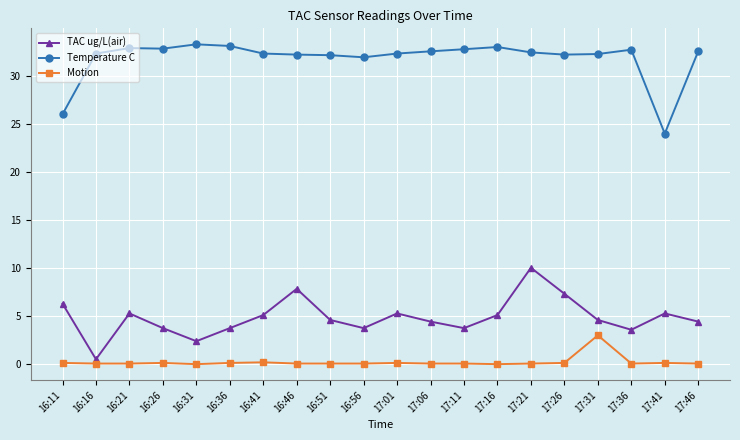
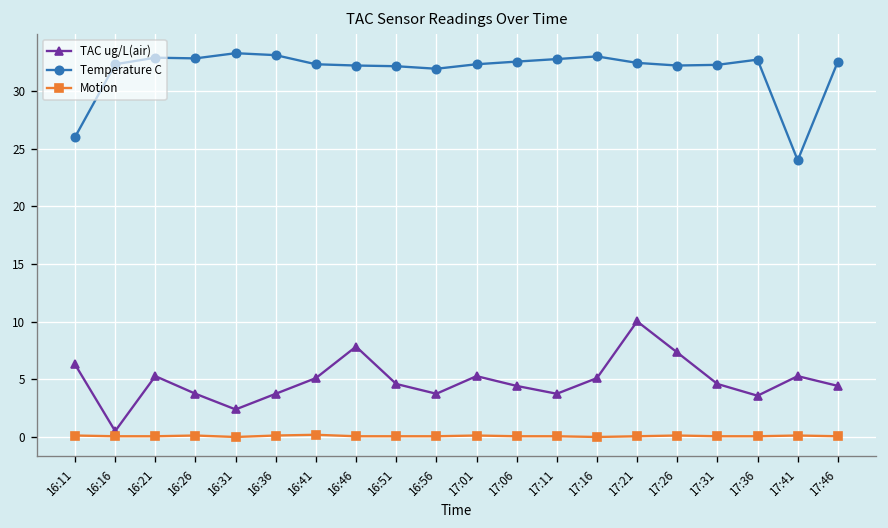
  {
    "TAC ug/L(air)": {
      "16:11": 6,
      "16:16": 1,
      "16:21": 5,
      "16:26": 4,
      "16:31": 2,
      "16:36": 4,
      "16:41": 5,
      "16:46": 8,
      "16:51": 5,
      "16:56": 4,
      "17:01": 5,
      "17:06": 4,
      "17:11": 4,
      "17:16": 5,
      "17:21": 10,
      "17:26": 7,
      "17:31": 5,
      "17:36": 4,
      "17:41": 5,
      "17:46": 4
    },
    "Temperature C": {
      "16:11": 26,
      "16:26": 33,
      "16:31": 33,
      "16:36": 33,
      "16:41": 32,
      "16:46": 32,
      "16:51": 32,
      "16:56": 32,
      "17:01": 32,
      "17:06": 33,
      "17:11": 33,
      "17:16": 33,
      "17:21": 32,
      "17:26": 32,
      "17:31": 32,
      "17:36": 33,
      "17:41": 24,
      "17:46": 33
    },
    "Motion": {
      "16:11": 0,
      "16:16": 0,
      "16:21": 0,
      "16:26": 0,
      "16:31": 0,
      "16:36": 0,
      "16:41": 0,
      "16:46": 0,
      "16:51": 0,
      "16:56": 0,
      "17:01": 0,
      "17:06": 0,
      "17:11": 0,
      "17:16": 0,
      "17:21": 0,
      "17:26": 0,
-     "17:31": 3,
+     "17:31": 0,
      "17:36": 0,
      "17:41": 0,
      "17:46": 0
    }
  }
